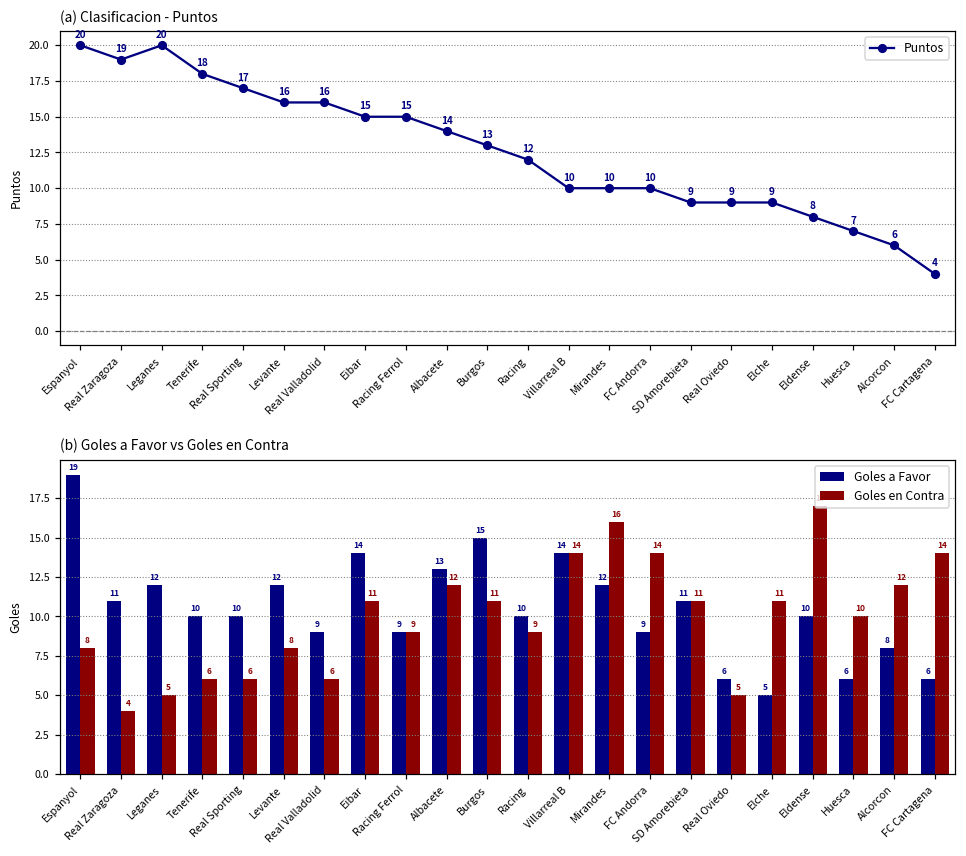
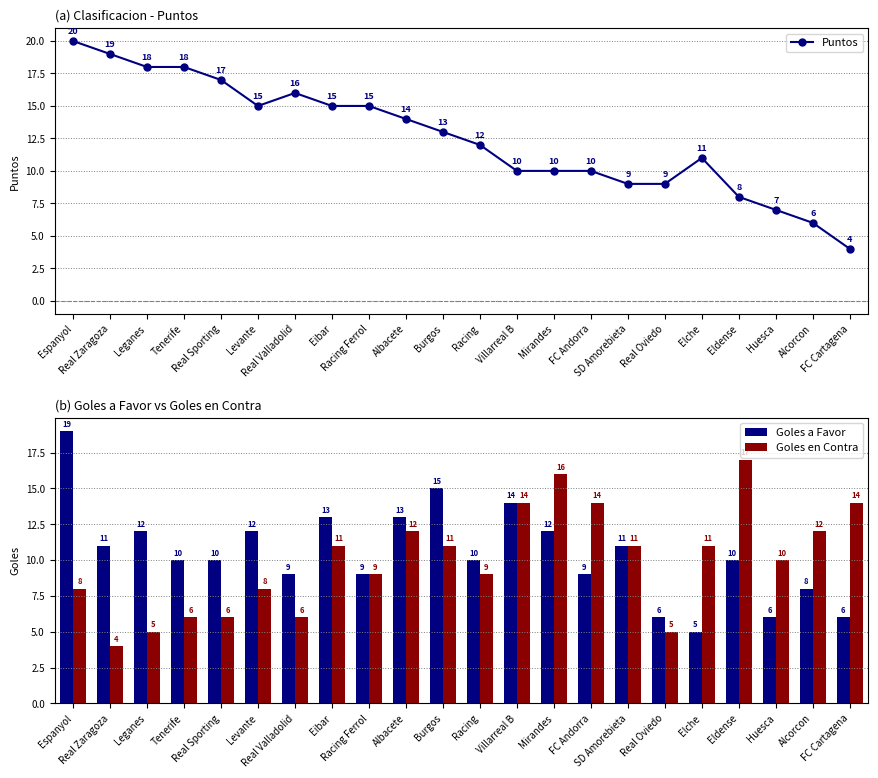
  {
    "(a) Clasificacion - Puntos": {
      "Espanyol": 20,
      "Real Zaragoza": 19,
-     "Leganes": 20,
+     "Leganes": 18,
      "Tenerife": 18,
      "Real Sporting": 17,
-     "Levante": 16,
+     "Levante": 15,
      "Real Valladolid": 16,
      "Eibar": 15,
      "Racing Ferrol": 15,
      "Albacete": 14,
      "Burgos": 13,
      "Racing": 12,
      "Villarreal B": 10,
      "Mirandes": 10,
      "FC Andorra": 10,
      "SD Amorebieta": 9,
      "Real Oviedo": 9,
-     "Elche": 9,
+     "Elche": 11,
      "Eldense": 8,
      "Huesca": 7,
      "Alcorcon": 6,
      "FC Cartagena": 4
    },
    "(b) Goles a Favor vs Goles en Contra": {
      "Goles a Favor": {
        "Espanyol": 19,
        "Real Zaragoza": 11,
        "Leganes": 12,
        "Tenerife": 10,
        "Real Sporting": 10,
        "Levante": 12,
        "Real Valladolid": 9,
-       "Eibar": 14,
+       "Eibar": 13,
        "Racing Ferrol": 9,
        "Albacete": 13,
        "Burgos": 15,
        "Racing": 10,
        "Villarreal B": 14,
        "Mirandes": 12,
        "FC Andorra": 9,
        "SD Amorebieta": 11,
        "Real Oviedo": 6,
        "Elche": 5,
        "Eldense": 10,
        "Huesca": 6,
        "Alcorcon": 8,
        "FC Cartagena": 6
      },
      "Goles en Contra": {
        "Espanyol": 8,
        "Real Zaragoza": 4,
        "Leganes": 5,
        "Tenerife": 6,
        "Real Sporting": 6,
        "Levante": 8,
        "Real Valladolid": 6,
        "Eibar": 11,
        "Racing Ferrol": 9,
        "Albacete": 12,
        "Burgos": 11,
        "Racing": 9,
        "Villarreal B": 14,
        "Mirandes": 16,
        "FC Andorra": 14,
        "SD Amorebieta": 11,
        "Real Oviedo": 5,
        "Elche": 11,
        "Huesca": 10,
        "Alcorcon": 12,
        "FC Cartagena": 14
      }
    }
  }
